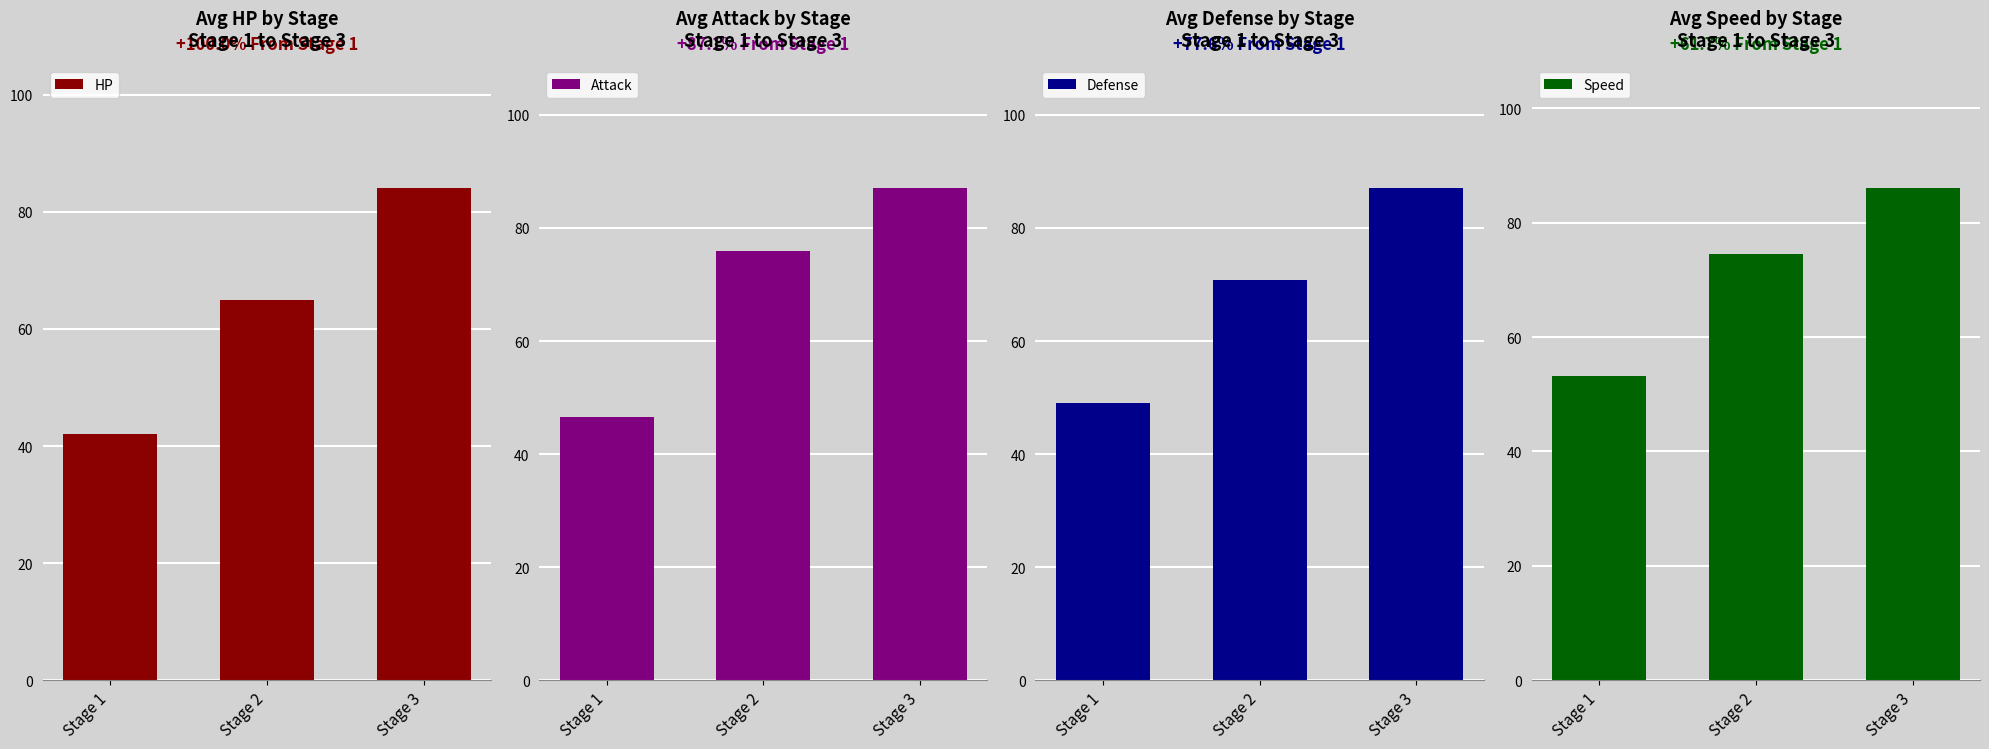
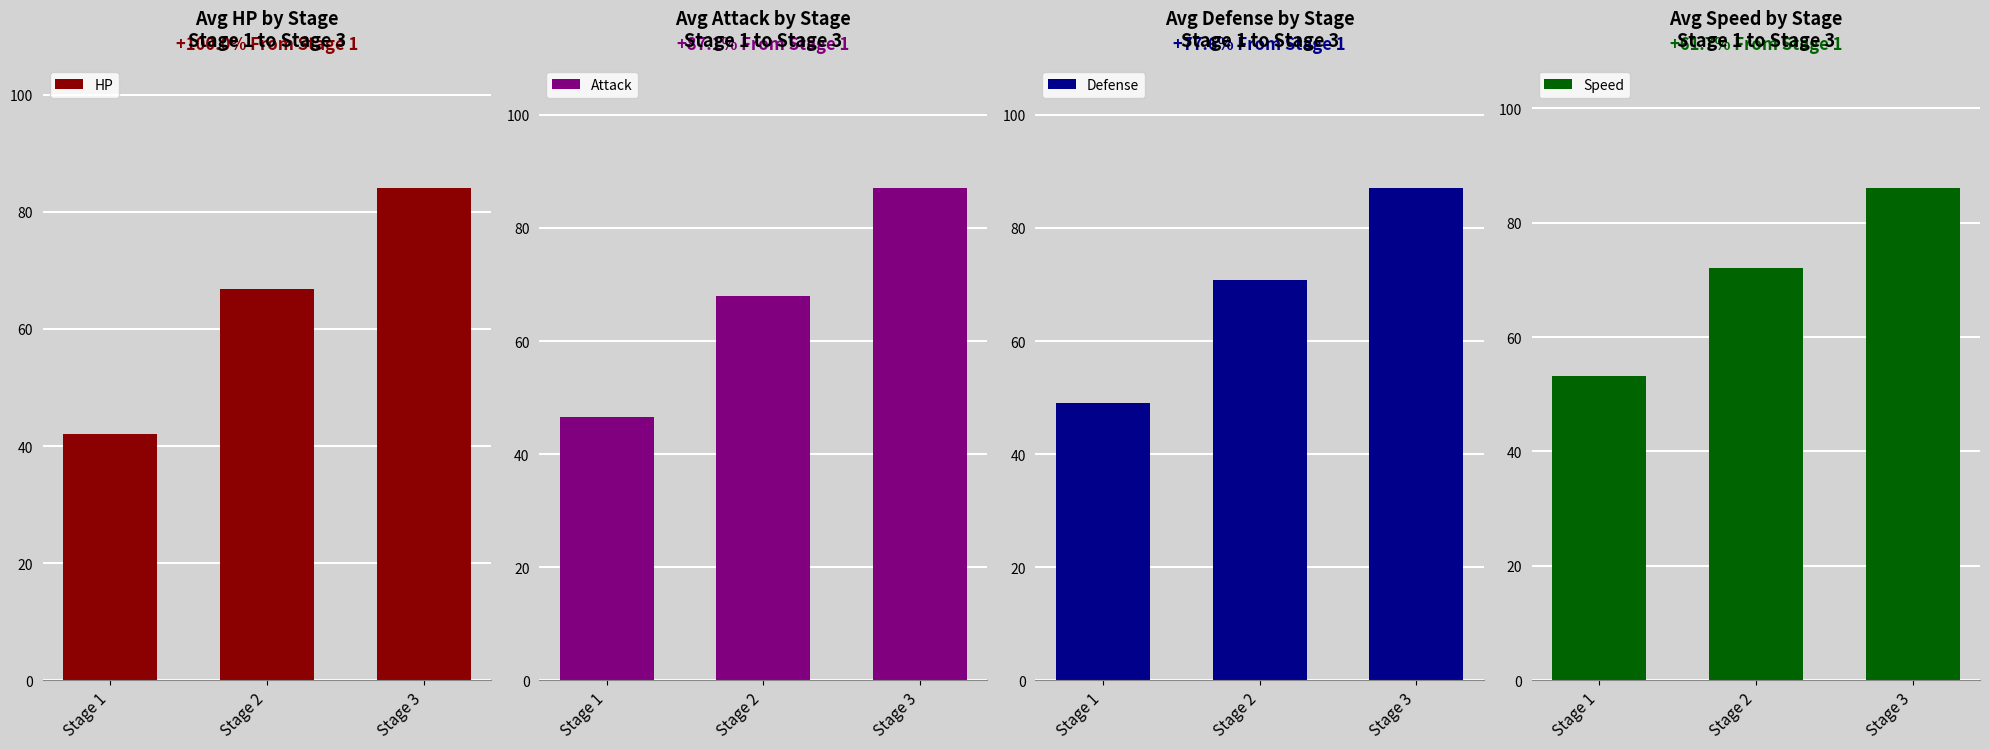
  {
    "Avg HP by Stage Stage 1 to Stage 3": {
      "Stage 1": 42,
-     "Stage 2": 65,
+     "Stage 2": 67,
      "Stage 3": 84
    },
    "Avg Attack by Stage Stage 1 to Stage 3": {
      "Stage 1": 47,
-     "Stage 2": 76,
+     "Stage 2": 68,
      "Stage 3": 87
    },
    "Avg Defense by Stage Stage 1 to Stage 3": {
      "Stage 1": 49,
      "Stage 2": 71,
      "Stage 3": 87
    },
    "Avg Speed by Stage Stage 1 to Stage 3": {
      "Stage 1": 53,
-     "Stage 2": 75,
+     "Stage 2": 72,
      "Stage 3": 86
    }
  }
